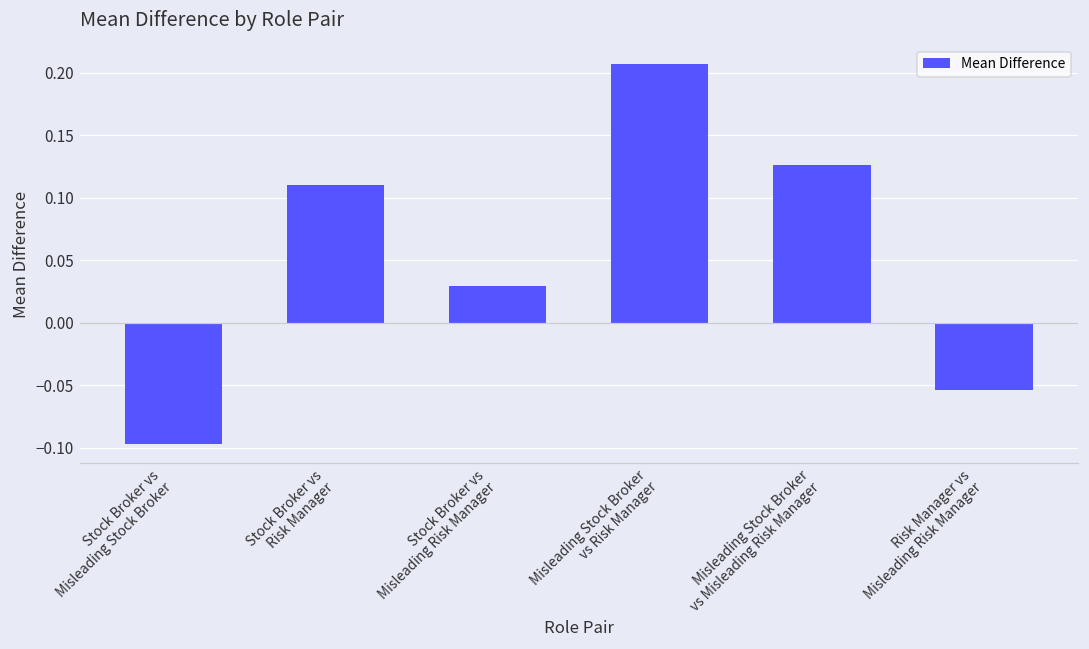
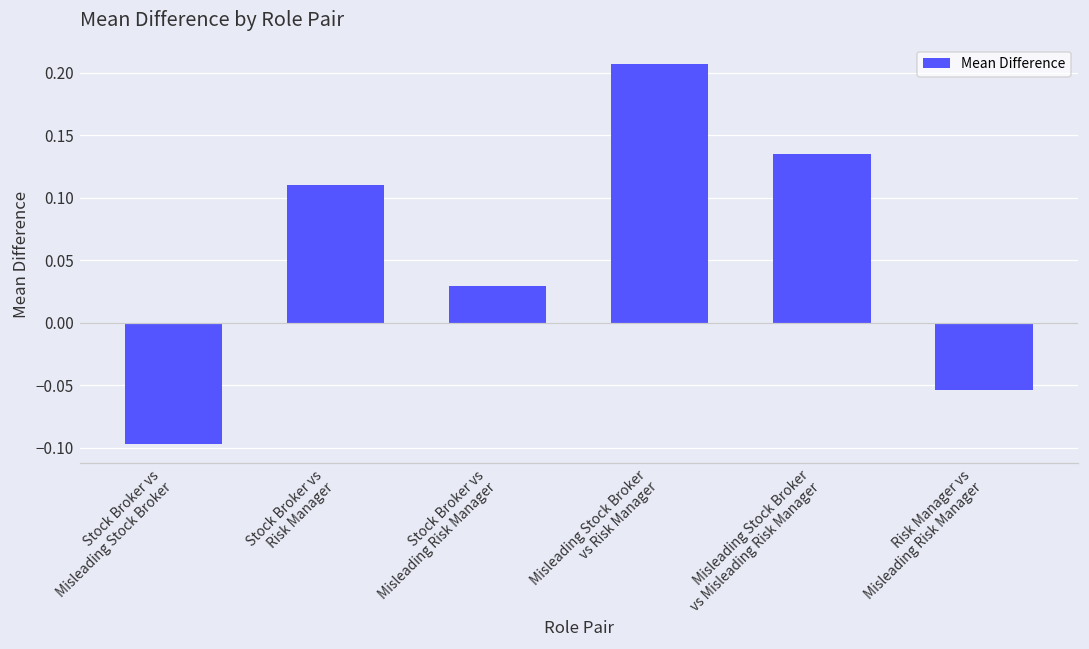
  {
    "Stock Broker vs Misleading Stock Broker": -0.097,
    "Stock Broker vs Risk Manager": 0.110,
    "Stock Broker vs Misleading Risk Manager": 0.030,
    "Misleading Stock Broker vs Risk Manager": 0.207,
-   "Misleading Stock Broker vs Misleading Risk Manager": 0.126,
+   "Misleading Stock Broker vs Misleading Risk Manager": 0.135,
    "Risk Manager vs Misleading Risk Manager": -0.054
  }
